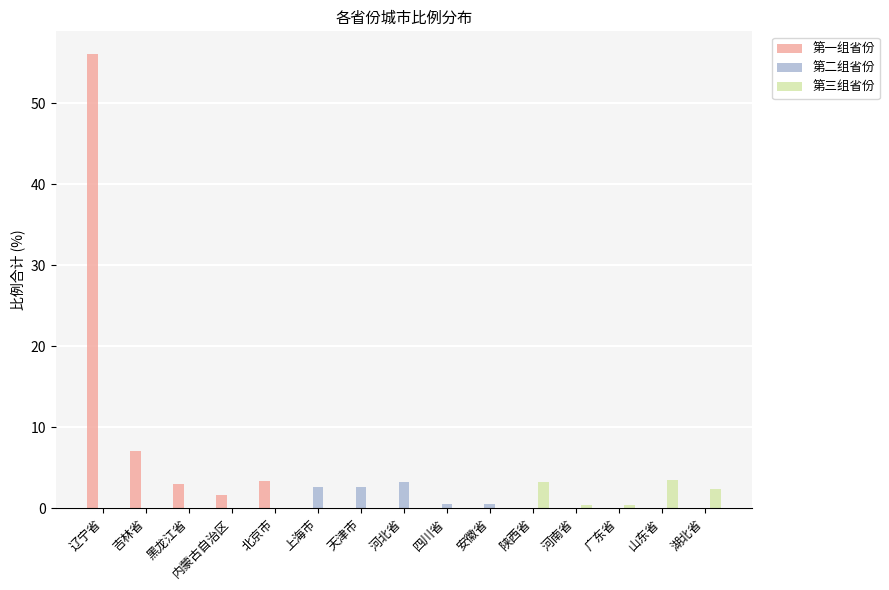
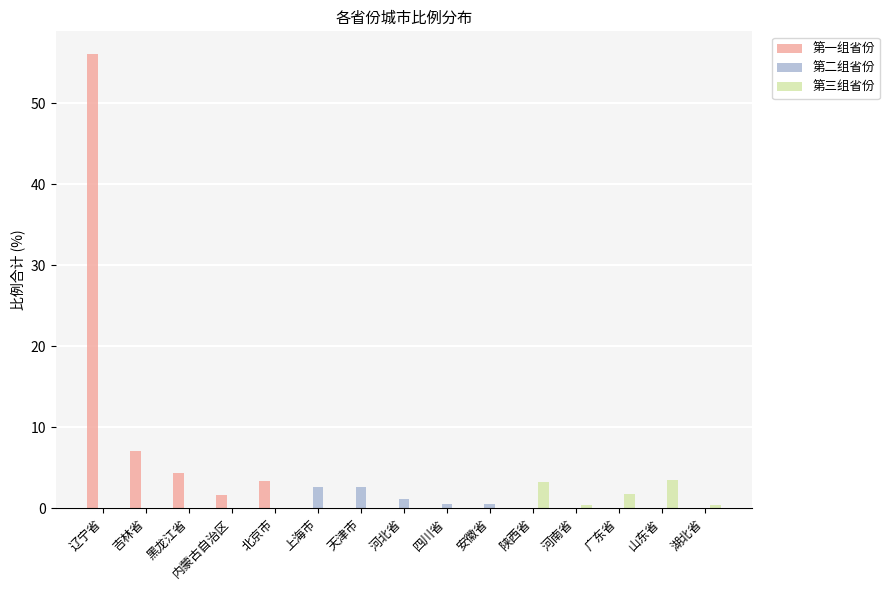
  {
    "第一组省份": {
      "辽宁省": 56,
      "吉林省": 7,
-     "黑龙江省": 3,
+     "黑龙江省": 4,
      "内蒙古自治区": 2,
      "北京市": 3,
      "上海市": 0,
      "天津市": 0,
      "河北省": 0,
      "四川省": 0,
      "安徽省": 0,
      "陕西省": 0,
      "河南省": 0,
      "广东省": 0,
      "山东省": 0,
      "湖北省": 0
    },
    "第二组省份": {
      "辽宁省": 0,
      "吉林省": 0,
      "黑龙江省": 0,
      "内蒙古自治区": 0,
      "北京市": 0,
      "上海市": 3,
      "天津市": 3,
-     "河北省": 3,
+     "河北省": 1,
      "四川省": 1,
      "安徽省": 0,
      "陕西省": 0,
      "河南省": 0,
      "广东省": 0,
      "山东省": 0,
      "湖北省": 0
    },
    "第三组省份": {
      "辽宁省": 0,
      "吉林省": 0,
      "黑龙江省": 0,
      "内蒙古自治区": 0,
      "北京市": 0,
      "上海市": 0,
      "天津市": 0,
      "河北省": 0,
      "四川省": 0,
      "安徽省": 0,
      "陕西省": 3,
      "河南省": 0,
-     "广东省": 0,
+     "广东省": 2,
      "山东省": 3,
-     "湖北省": 2
+     "湖北省": 0
    }
  }
